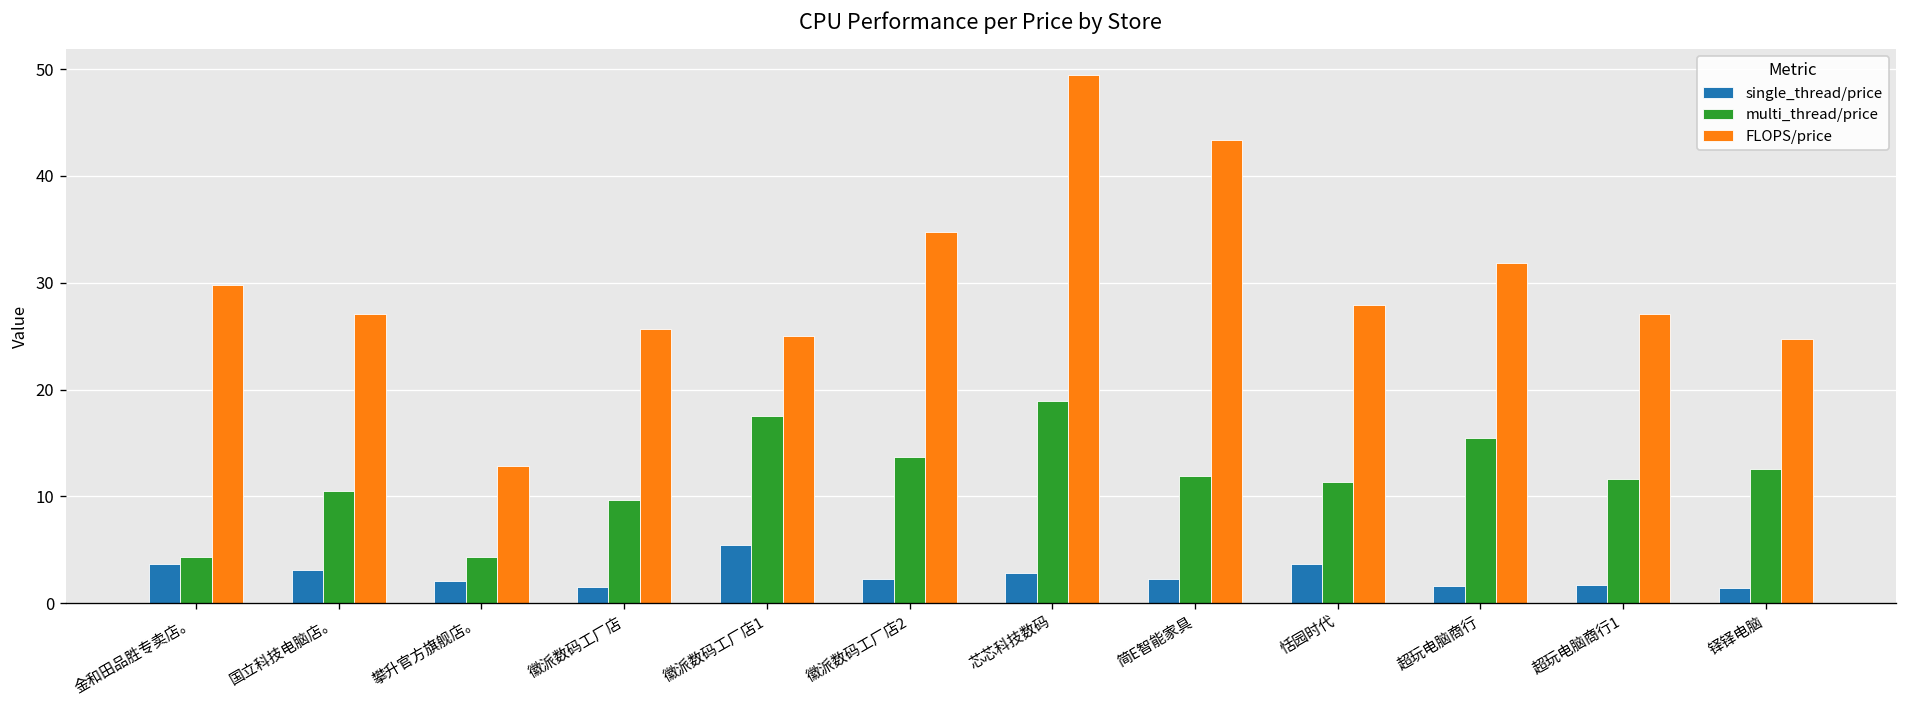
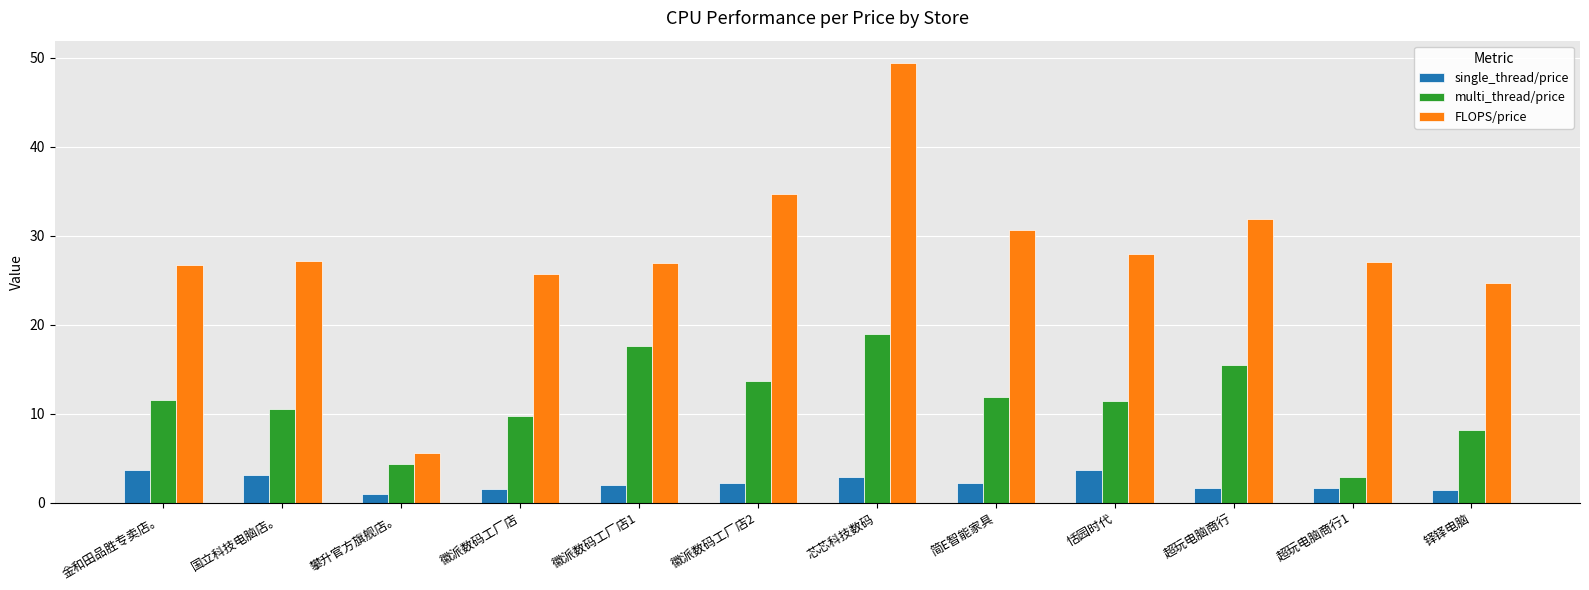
  {
    "single_thread/price": {
      "金和田品胜专卖店。": 4,
      "国立科技电脑店。": 3,
-     "攀升官方旗舰店。": 2,
+     "攀升官方旗舰店。": 1,
      "徽派数码工厂店": 2,
-     "徽派数码工厂店1": 5,
+     "徽派数码工厂店1": 2,
      "徽派数码工厂店2": 2,
      "芯芯科技数码": 3,
      "简E智能家具": 2,
      "恬园时代": 4,
      "超玩电脑商行": 2,
      "超玩电脑商行1": 2,
      "铎铎电脑": 1
    },
    "multi_thread/price": {
-     "金和田品胜专卖店。": 4,
+     "金和田品胜专卖店。": 11,
      "国立科技电脑店。": 11,
      "攀升官方旗舰店。": 4,
      "徽派数码工厂店": 10,
      "徽派数码工厂店1": 18,
      "徽派数码工厂店2": 14,
      "芯芯科技数码": 19,
      "简E智能家具": 12,
      "恬园时代": 11,
      "超玩电脑商行": 15,
-     "超玩电脑商行1": 12,
-     "铎铎电脑": 13
+     "超玩电脑商行1": 3,
+     "铎铎电脑": 8
    },
    "FLOPS/price": {
-     "金和田品胜专卖店。": 30,
+     "金和田品胜专卖店。": 27,
      "国立科技电脑店。": 27,
-     "攀升官方旗舰店。": 13,
+     "攀升官方旗舰店。": 6,
      "徽派数码工厂店": 26,
-     "徽派数码工厂店1": 25,
+     "徽派数码工厂店1": 27,
      "徽派数码工厂店2": 35,
      "芯芯科技数码": 49,
-     "简E智能家具": 43,
+     "简E智能家具": 31,
      "恬园时代": 28,
      "超玩电脑商行": 32,
      "超玩电脑商行1": 27,
      "铎铎电脑": 25
    }
  }
